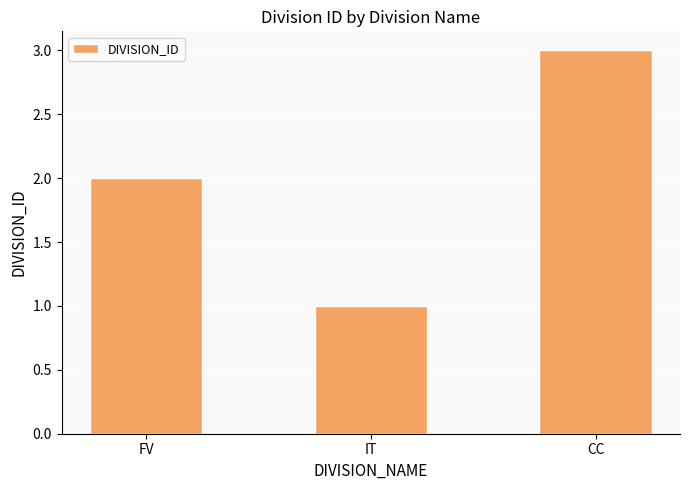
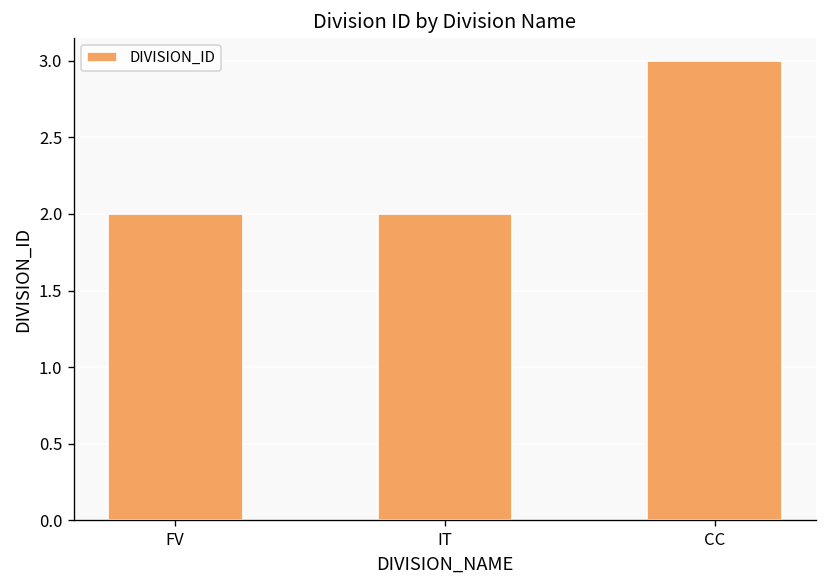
  {
    "FV": 2,
-   "IT": 1,
+   "IT": 2,
    "CC": 3
  }
